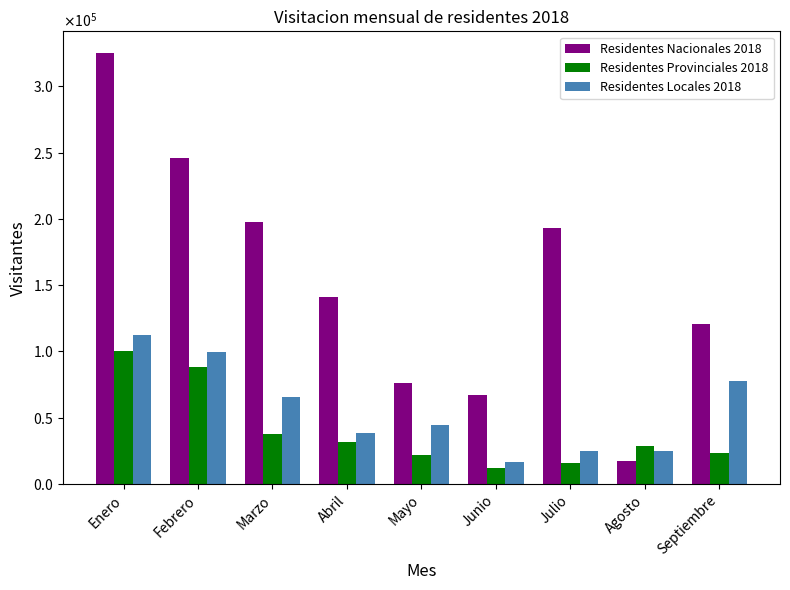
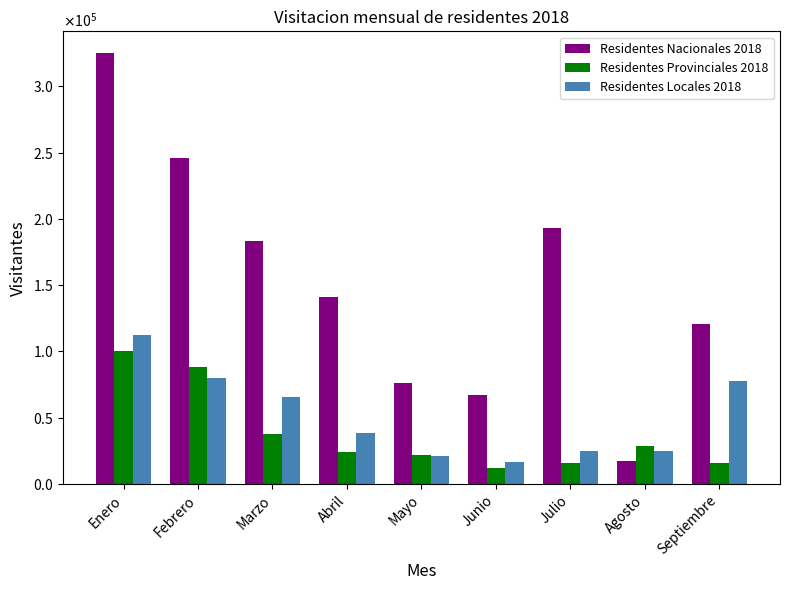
  {
    "Residentes Nacionales 2018": {
      "Enero": 325000,
      "Febrero": 246000,
-     "Marzo": 198000,
+     "Marzo": 183000,
      "Abril": 141000,
      "Mayo": 76000,
      "Junio": 67000,
      "Julio": 193000,
      "Agosto": 18000,
      "Septiembre": 121000
    },
    "Residentes Provinciales 2018": {
      "Enero": 100000,
      "Febrero": 88000,
      "Marzo": 38000,
-     "Abril": 32000,
+     "Abril": 24000,
      "Mayo": 22000,
      "Junio": 12000,
      "Julio": 16000,
      "Agosto": 29000,
-     "Septiembre": 23000
+     "Septiembre": 16000
    },
    "Residentes Locales 2018": {
      "Enero": 112000,
-     "Febrero": 99000,
+     "Febrero": 80000,
      "Marzo": 65000,
      "Abril": 39000,
-     "Mayo": 45000,
+     "Mayo": 21000,
      "Junio": 16000,
      "Julio": 25000,
      "Agosto": 25000,
      "Septiembre": 78000
    }
  }
